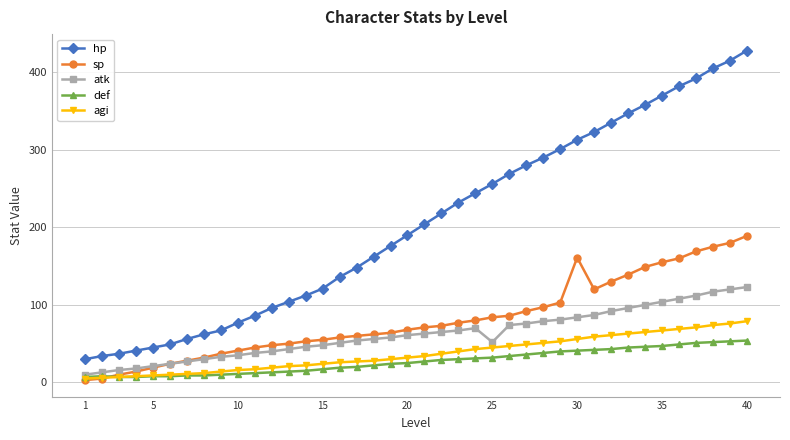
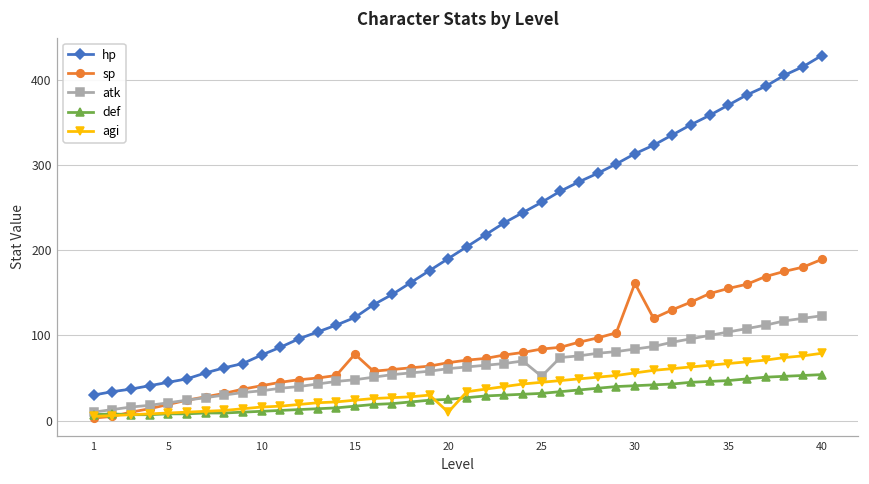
  {
    "hp": {
      "1": 30,
      "5": 50,
      "10": 80,
      "15": 120,
      "20": 190,
      "25": 260,
      "30": 310,
      "35": 370,
      "40": 430
    },
    "sp": {
      "10": 40,
-     "15": 60,
+     "15": 80,
      "20": 70,
      "25": 80,
      "30": 160,
      "35": 160,
      "40": 190
    },
    "atk": {
      "10": 40,
      "15": 50,
      "20": 60,
      "25": 50,
      "30": 80,
      "35": 100,
      "40": 120
    },
    "def": {
      "10": 10,
      "15": 20,
      "20": 30,
      "25": 30,
      "30": 40,
      "35": 50,
      "40": 50
    },
    "agi": {
      "10": 20,
      "15": 20,
-     "20": 30,
+     "20": 10,
      "25": 50,
      "30": 60,
      "35": 70,
      "40": 80
    }
  }
